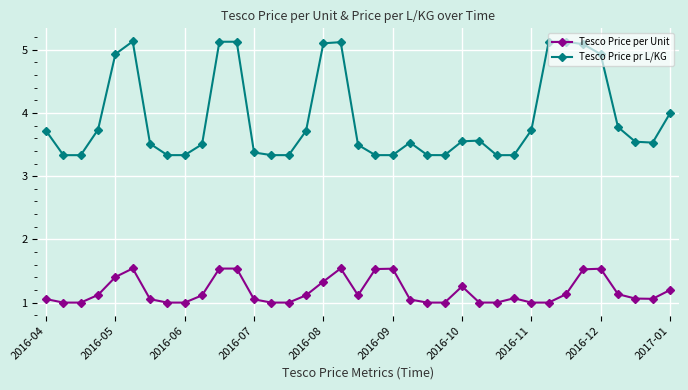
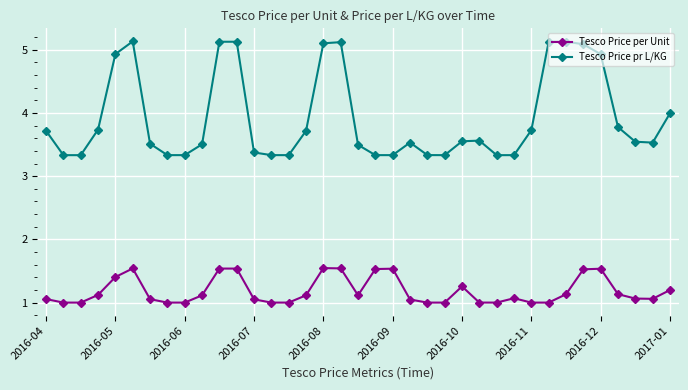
  {
    "Tesco Price per Unit": {
      "2016-04": 1.1,
      "2016-05": 1.4,
      "2016-06": 1.0,
      "2016-07": 1.1,
-     "2016-08": 1.3,
+     "2016-08": 1.5,
      "2016-09": 1.5,
      "2016-10": 1.3,
      "2016-11": 1.0,
      "2016-12": 1.5,
      "2017-01": 1.2
    },
    "Tesco Price pr L/KG": {
      "2016-04": 3.7,
      "2016-05": 4.9,
      "2016-06": 3.3,
      "2016-07": 3.4,
      "2016-08": 5.1,
      "2016-09": 3.3,
      "2016-10": 3.6,
      "2016-11": 3.7,
      "2017-01": 4.0
    }
  }
